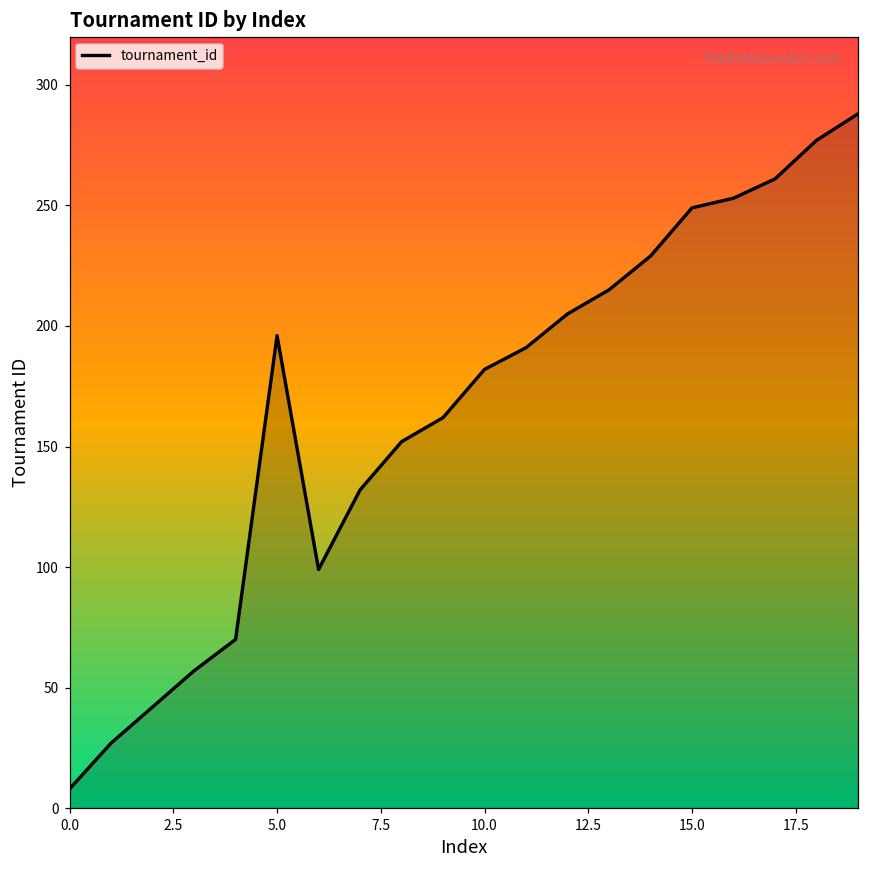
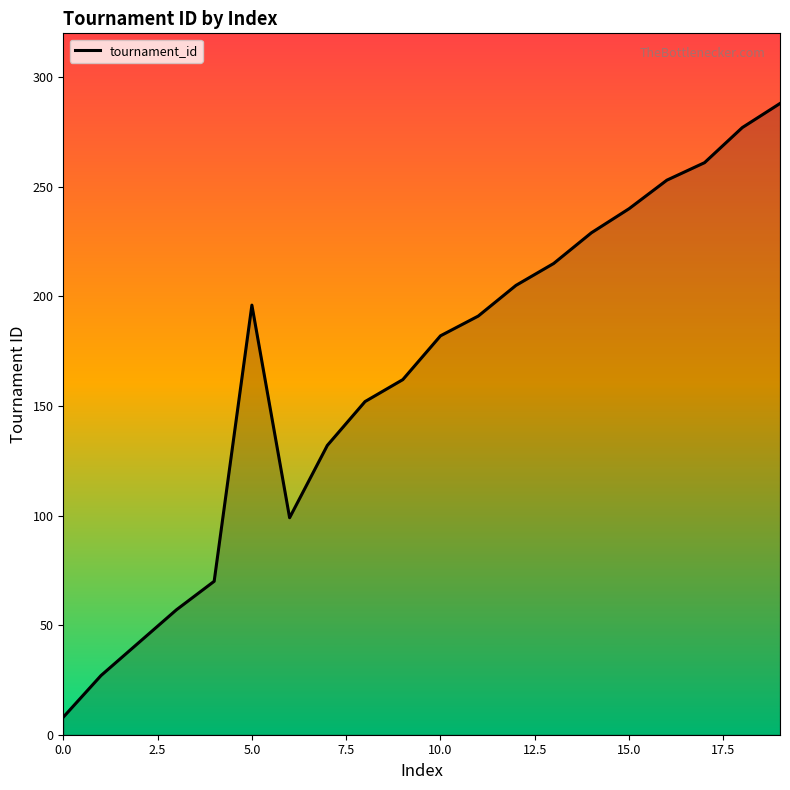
  {
    "0.0": 8,
    "5.0": 196,
    "10.0": 182,
-   "15.0": 249
+   "15.0": 240
  }
